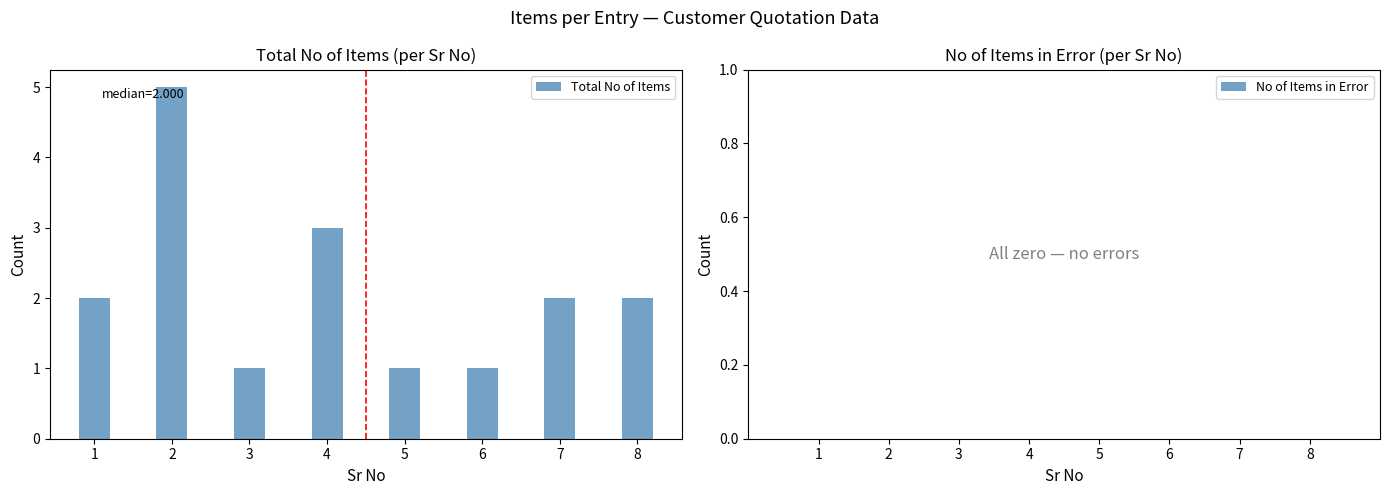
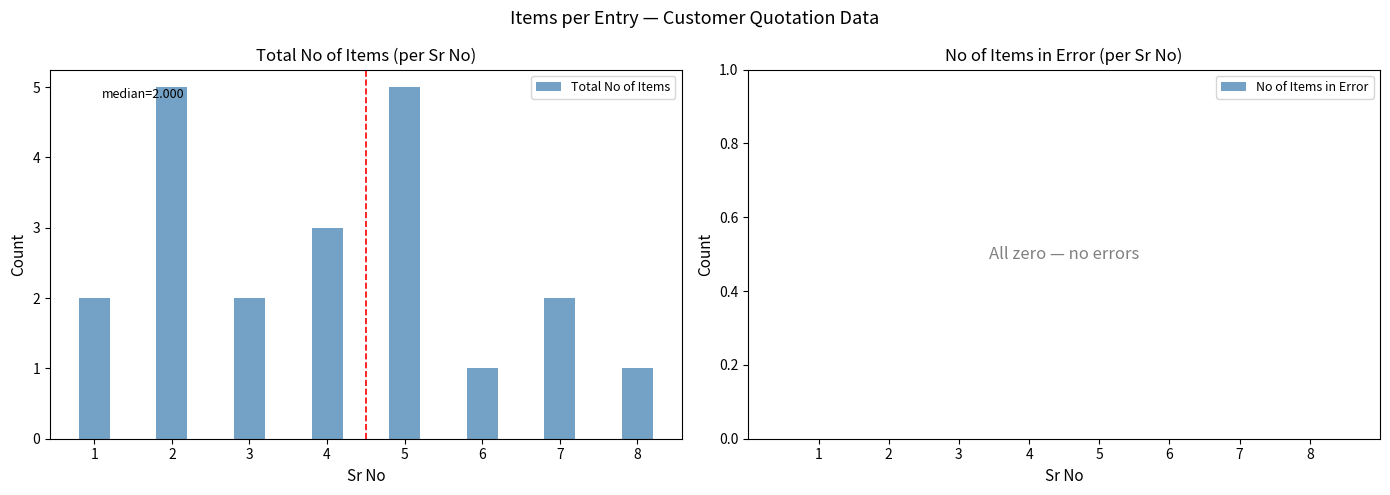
  {
    "Total No of Items (per Sr No)": {
      "1": 2,
-     "3": 1,
+     "3": 2,
      "4": 3,
-     "5": 1,
+     "5": 5,
      "6": 1,
      "7": 2,
-     "8": 2
+     "8": 1
    },
    "No of Items in Error (per Sr No)": {
      "1": 0.00,
      "2": 0.00,
      "3": 0.00,
      "4": 0.00,
      "5": 0.00,
      "6": 0.00,
      "7": 0.00,
      "8": 0.00
    }
  }
